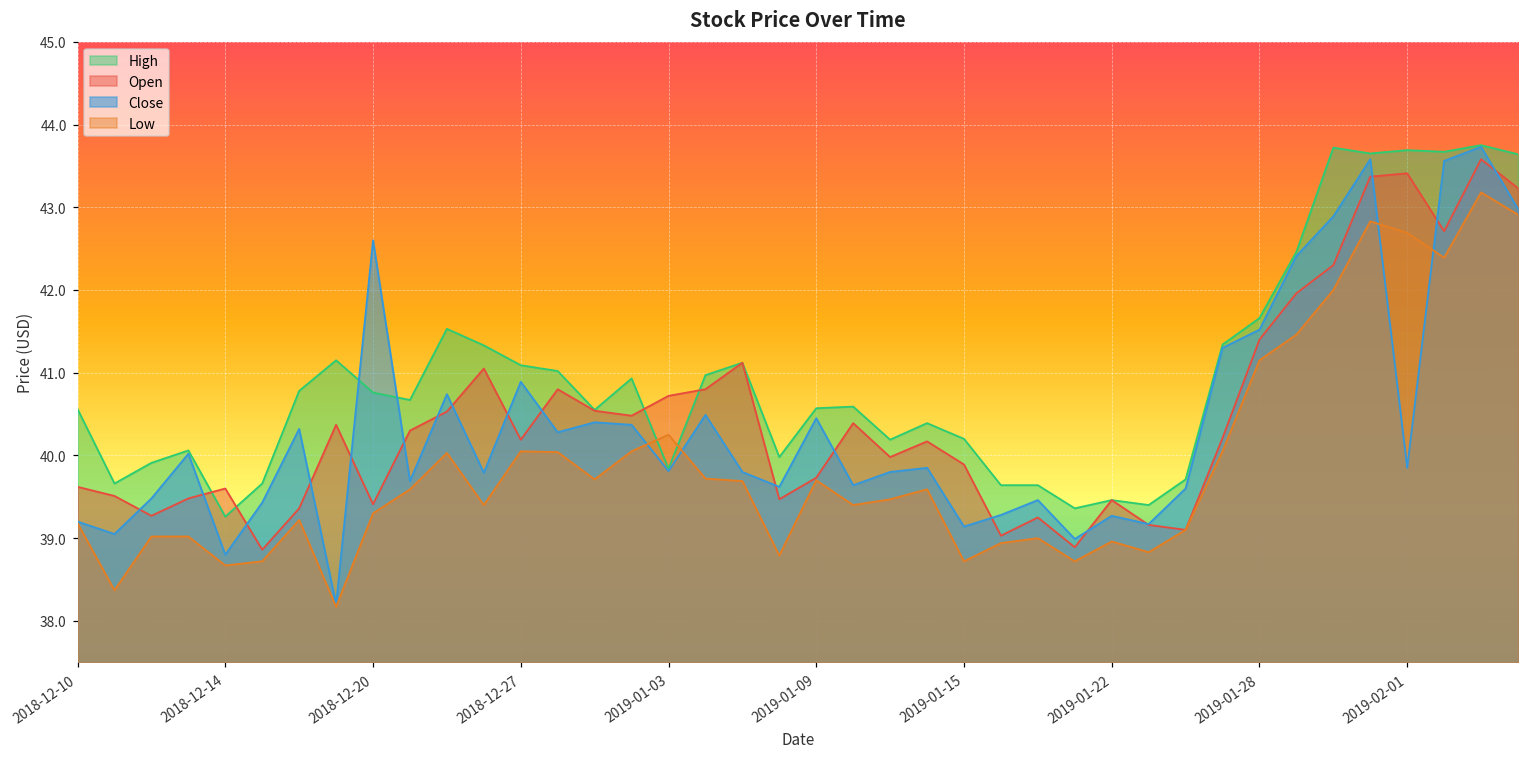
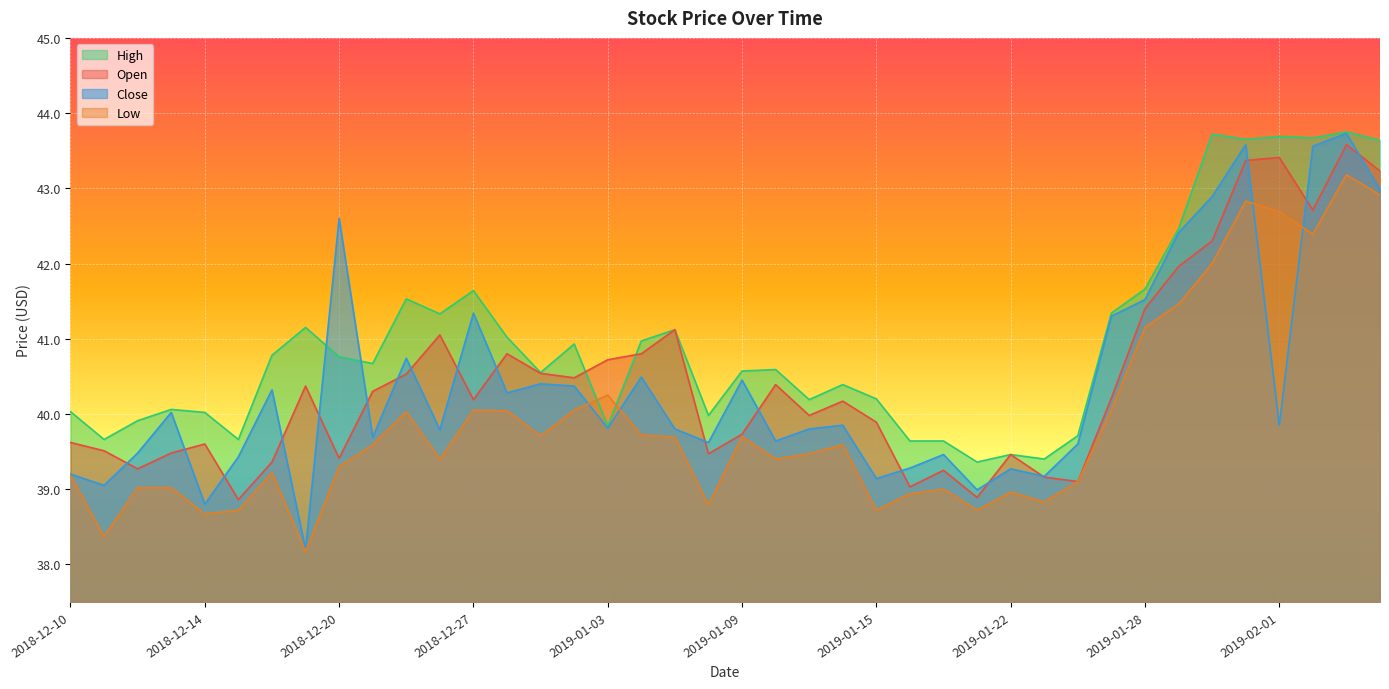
  {
    "High": {
-     "2018-12-10": 40.6,
-     "2018-12-14": 39.3,
+     "2018-12-10": 40.0,
+     "2018-12-14": 40.0,
      "2018-12-20": 40.8,
-     "2018-12-27": 41.1,
+     "2018-12-27": 41.6,
      "2019-01-09": 40.6,
      "2019-01-15": 40.2,
      "2019-01-28": 41.7,
      "2019-02-01": 43.7
    },
    "Close": {
      "2018-12-14": 38.8,
      "2018-12-20": 42.6,
-     "2018-12-27": 40.9,
+     "2018-12-27": 41.3,
      "2019-01-09": 40.5,
      "2019-01-15": 39.1,
      "2019-01-22": 39.3,
      "2019-01-28": 41.5,
      "2019-02-01": 39.9
    }
  }
